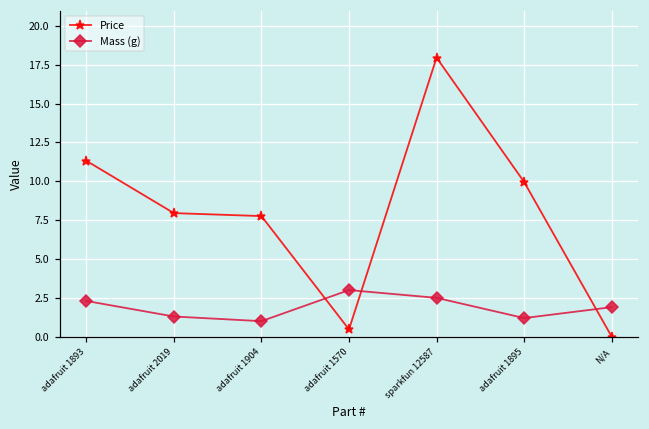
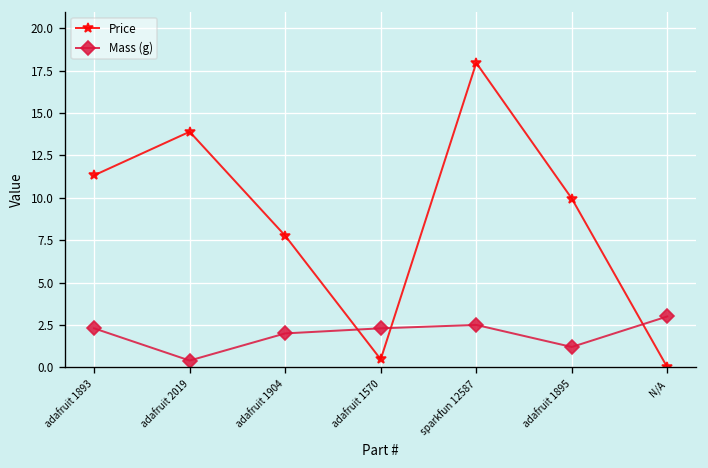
  {
    "Price": {
      "adafruit 1893": 11.3,
-     "adafruit 2019": 8.0,
+     "adafruit 2019": 13.9,
      "adafruit 1904": 7.8,
      "adafruit 1570": 0.5,
      "sparkfun 12587": 18.0,
      "adafruit 1895": 10.0,
      "N/A": 0.0
    },
    "Mass (g)": {
      "adafruit 1893": 2.3,
-     "adafruit 2019": 1.3,
-     "adafruit 1904": 1,
-     "adafruit 1570": 3.0,
+     "adafruit 2019": 0.4,
+     "adafruit 1904": 2,
+     "adafruit 1570": 2.3,
      "sparkfun 12587": 2.5,
      "adafruit 1895": 1.2,
-     "N/A": 1.9
+     "N/A": 3.0
    }
  }
